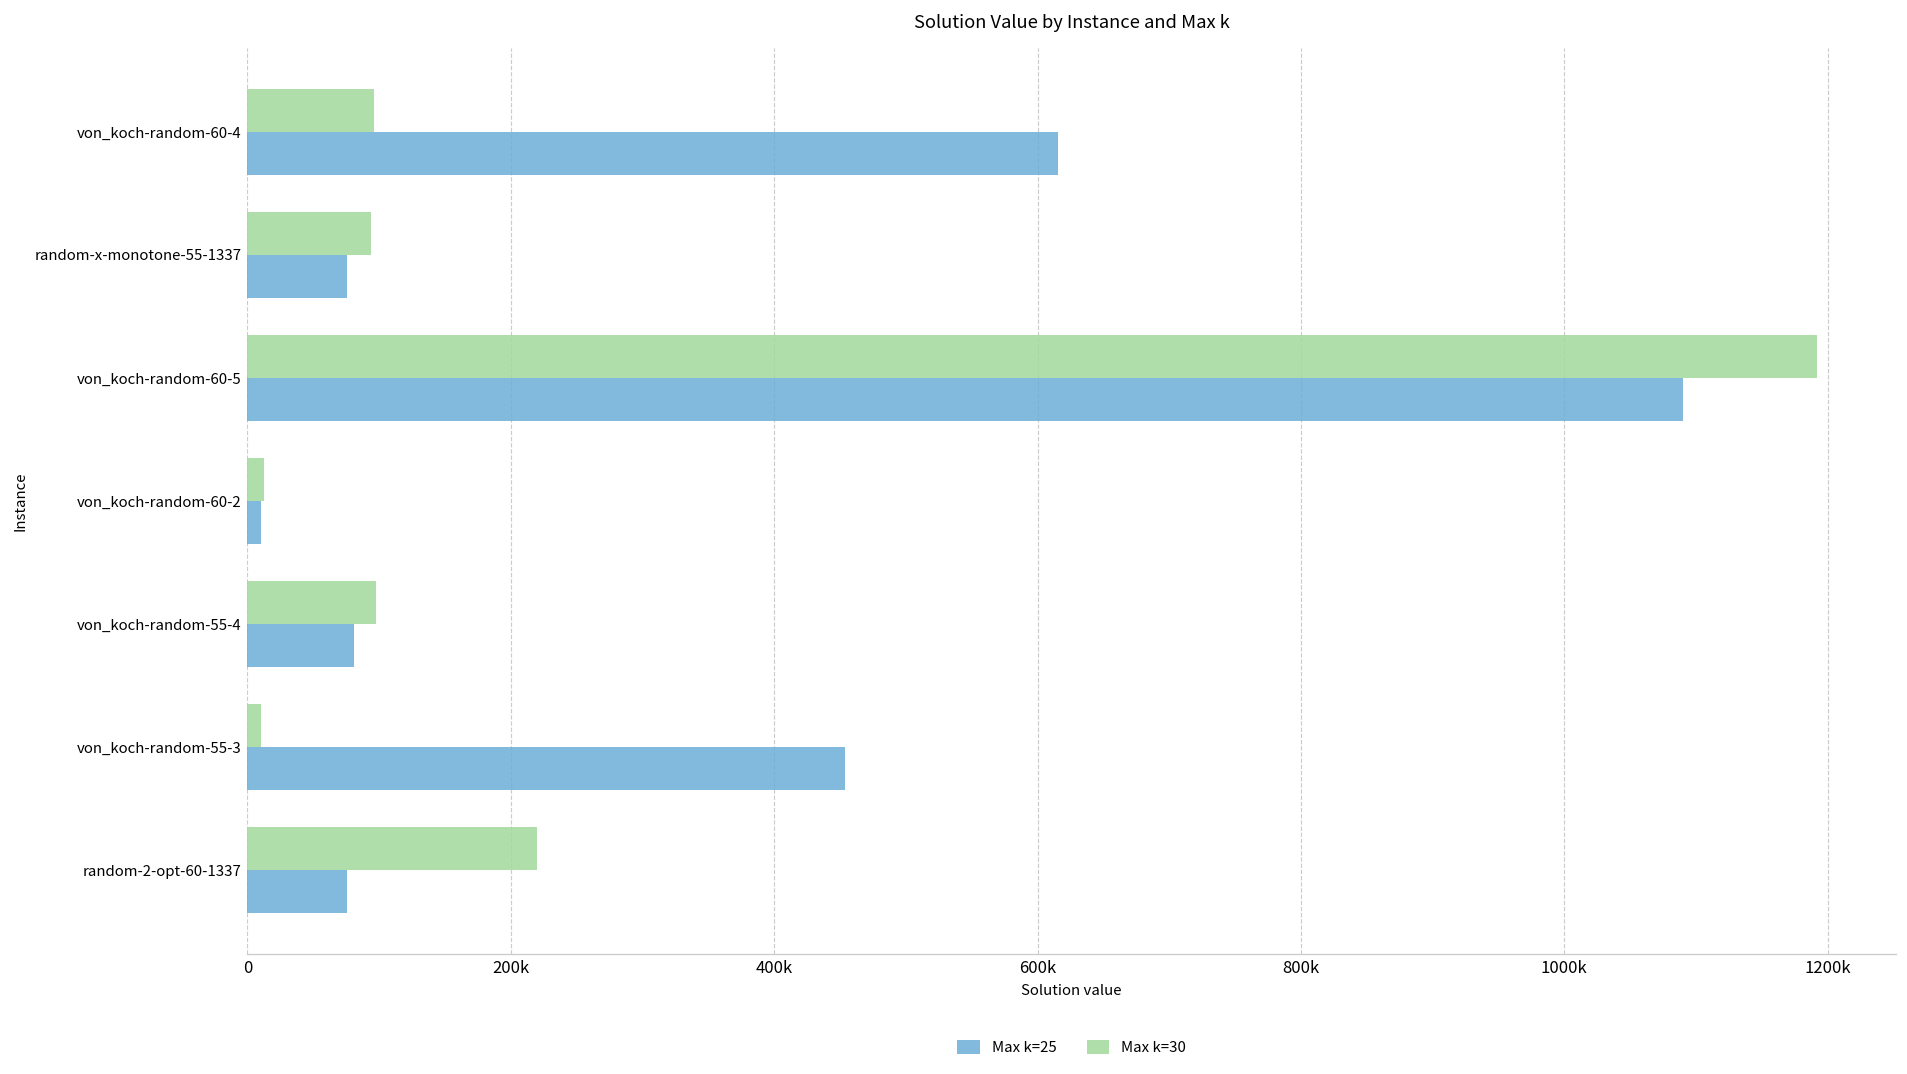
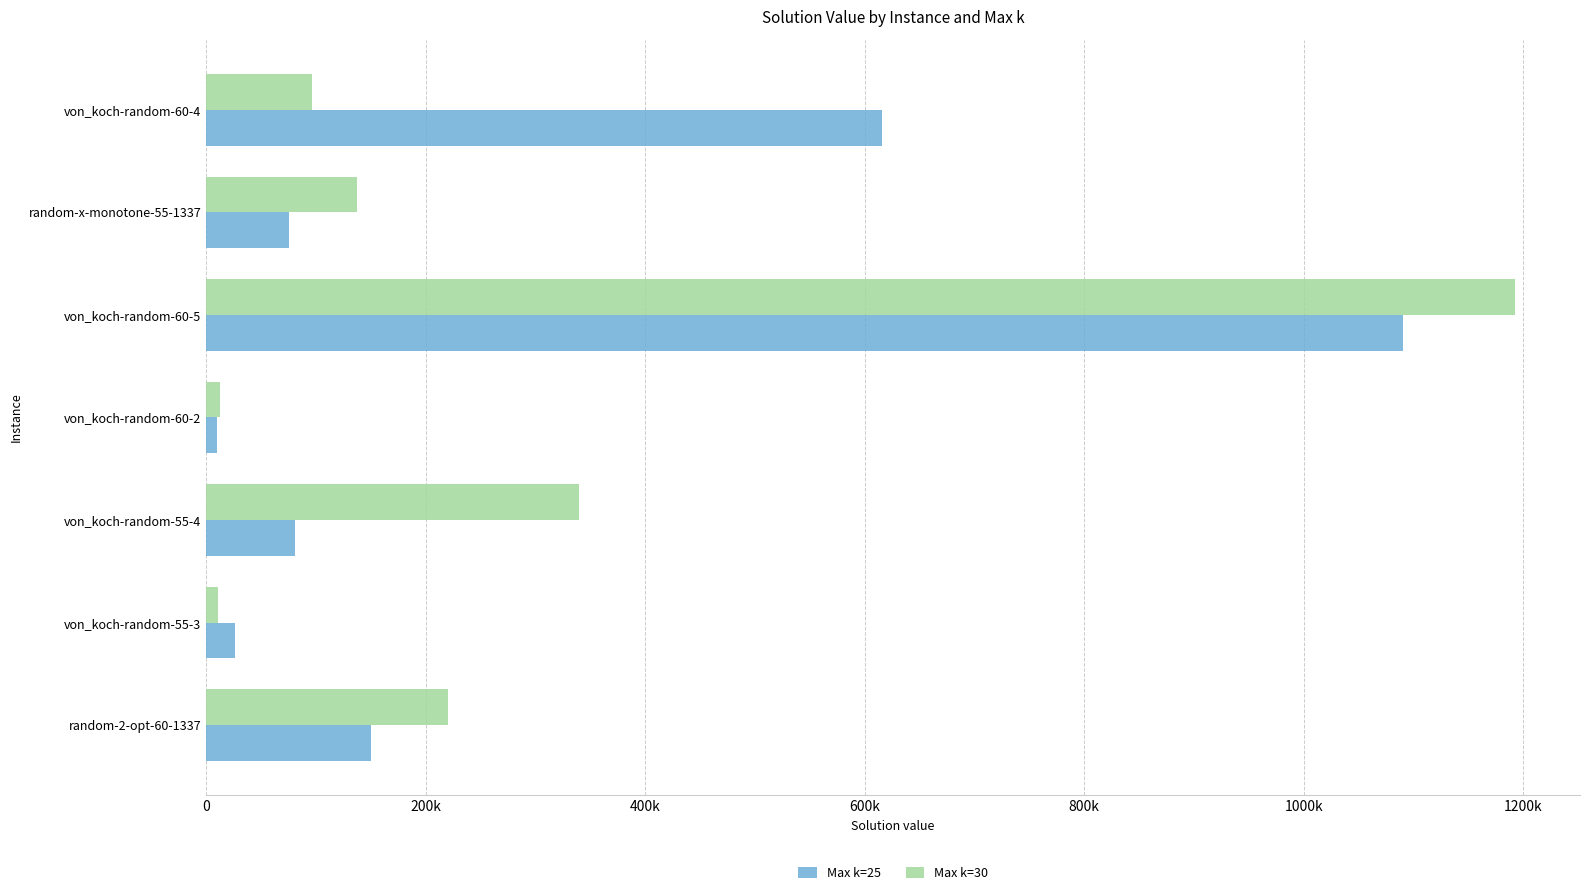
  {
    "Max k=25": {
      "von_koch-random-60-4": 616000,
      "random-x-monotone-55-1337": 75000,
      "von_koch-random-60-5": 1090000,
      "von_koch-random-60-2": 10000,
      "von_koch-random-55-4": 81000,
-     "von_koch-random-55-3": 453000,
-     "random-2-opt-60-1337": 76000
+     "von_koch-random-55-3": 27000,
+     "random-2-opt-60-1337": 150000
    },
    "Max k=30": {
      "von_koch-random-60-4": 96000,
-     "random-x-monotone-55-1337": 94000,
+     "random-x-monotone-55-1337": 137000,
      "von_koch-random-60-5": 1192000,
      "von_koch-random-60-2": 13000,
-     "von_koch-random-55-4": 98000,
+     "von_koch-random-55-4": 340000,
      "von_koch-random-55-3": 10000,
      "random-2-opt-60-1337": 220000
    }
  }
